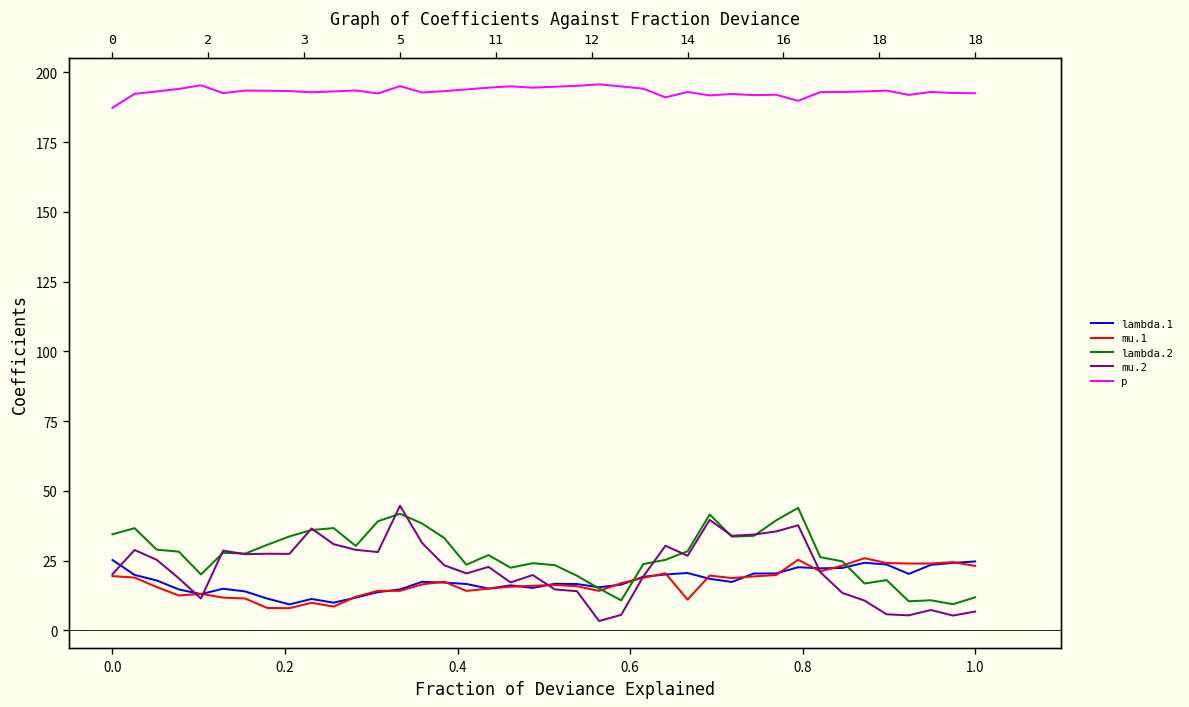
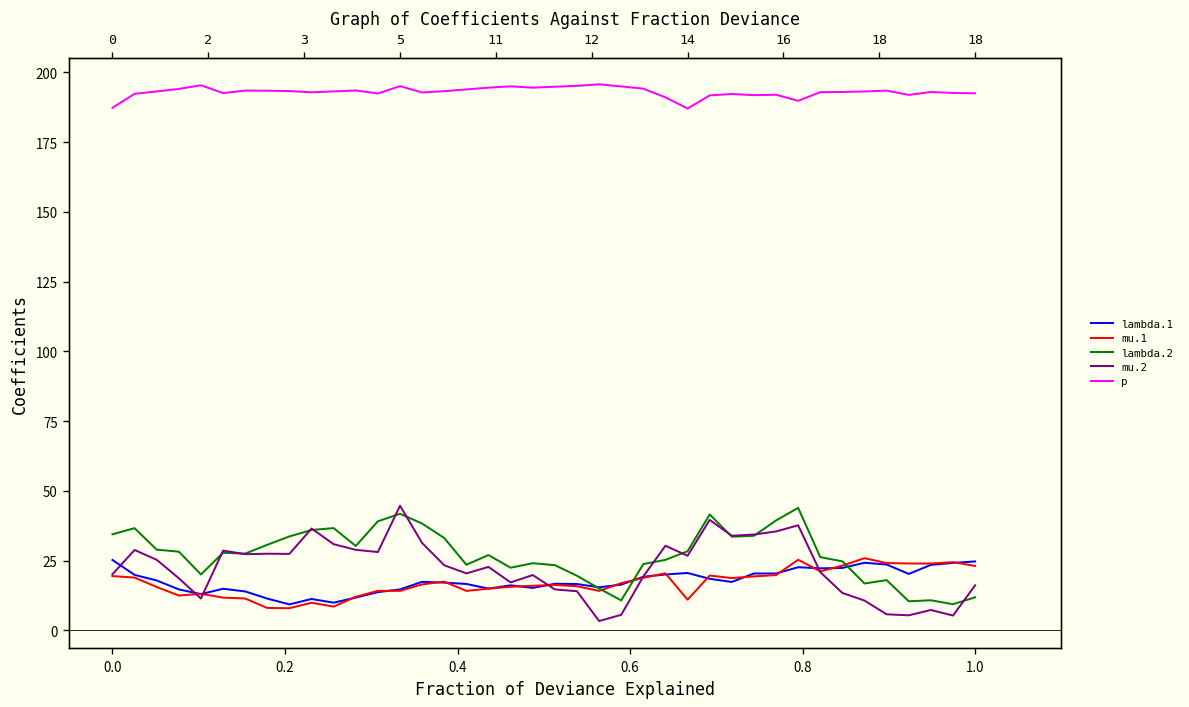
  {
    "lambda.1": {
      "0.0": 25,
      "14": 21,
      "18": 25
    },
    "mu.1": {
      "14": 11,
      "18": 23
    },
    "lambda.2": {
      "0.0": 34,
      "5": 42,
      "14": 28,
      "18": 12
    },
    "mu.2": {
      "5": 45,
      "14": 27,
-     "18": 7
+     "18": 16
    },
    "p": {
      "0.0": 187,
      "5": 195,
-     "14": 193,
+     "14": 187,
      "18": 192
    }
  }
